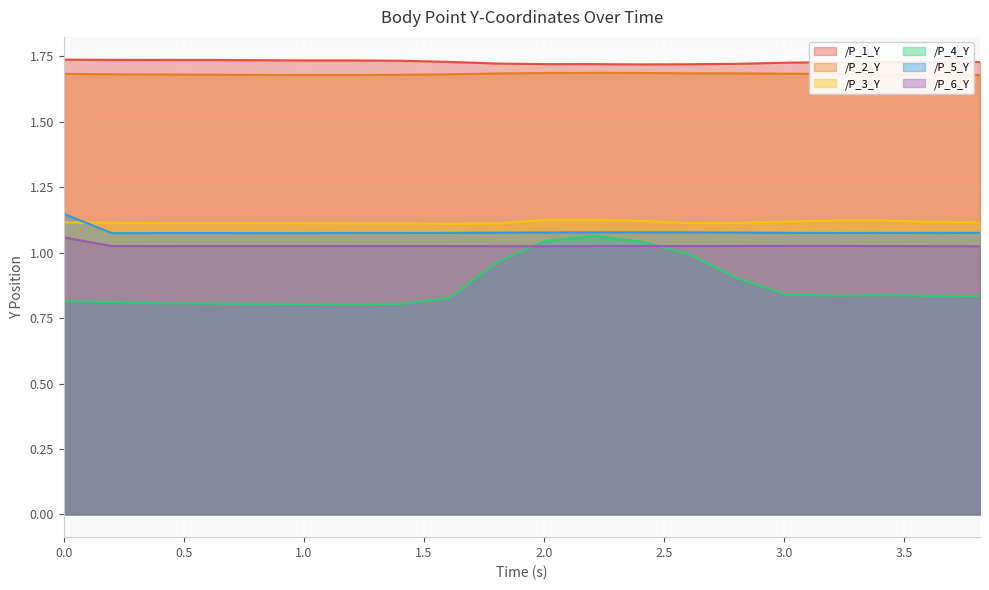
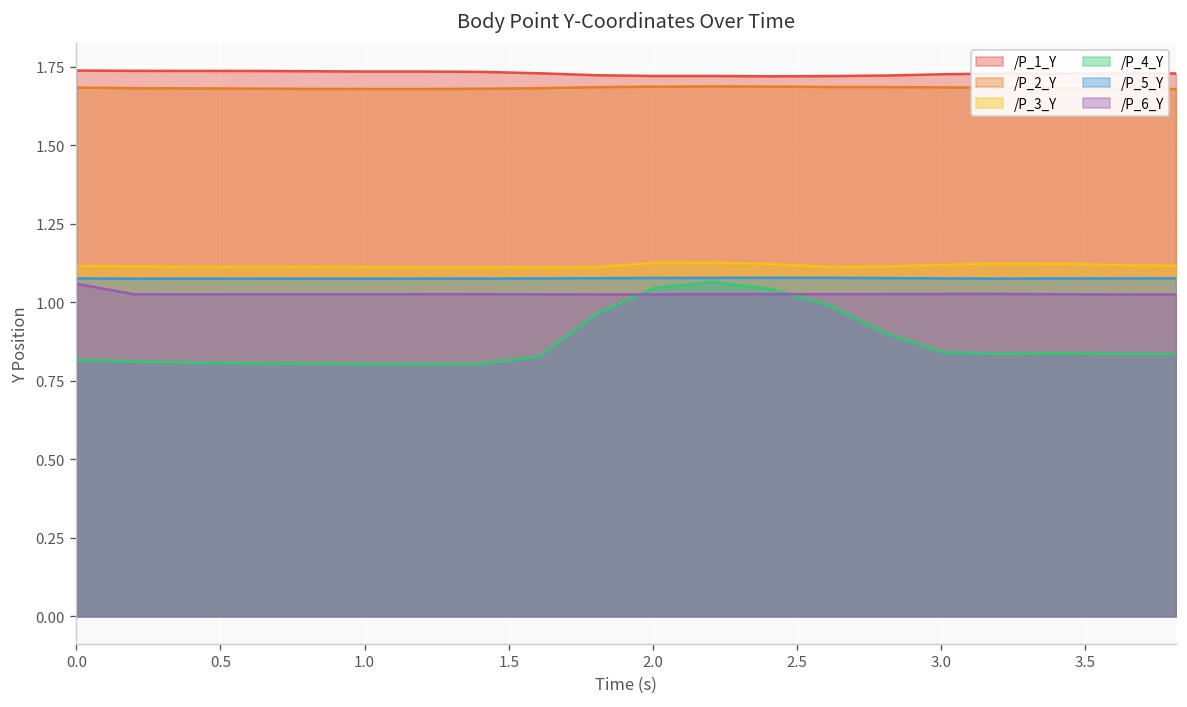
  {
    "/P_4_Y": {
      "0.0": 0.82
    },
    "/P_5_Y": {
-     "0.0": 1.15
+     "0.0": 1.08
    },
    "/P_6_Y": {
      "0.0": 1.06
    }
  }
